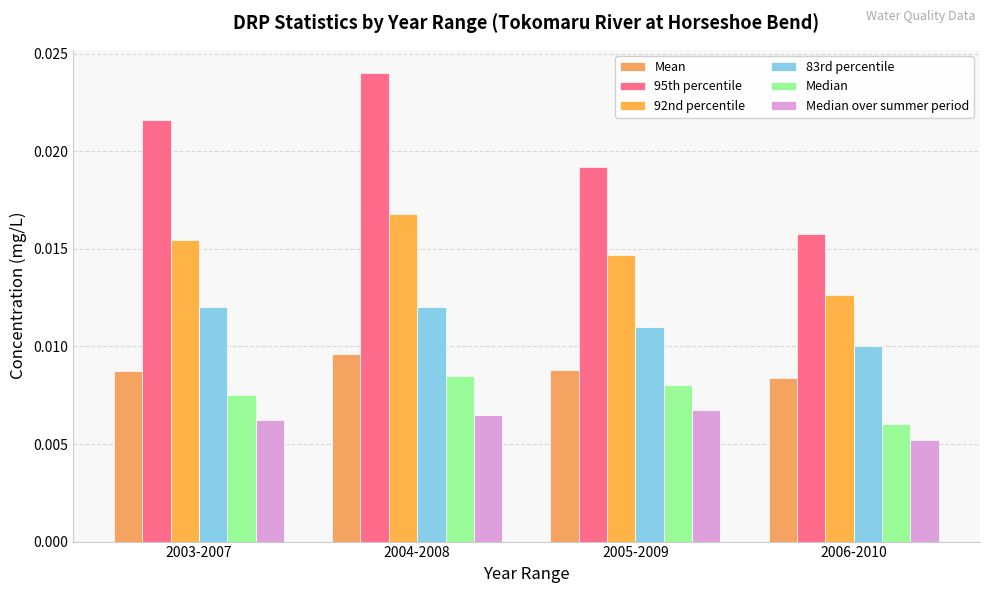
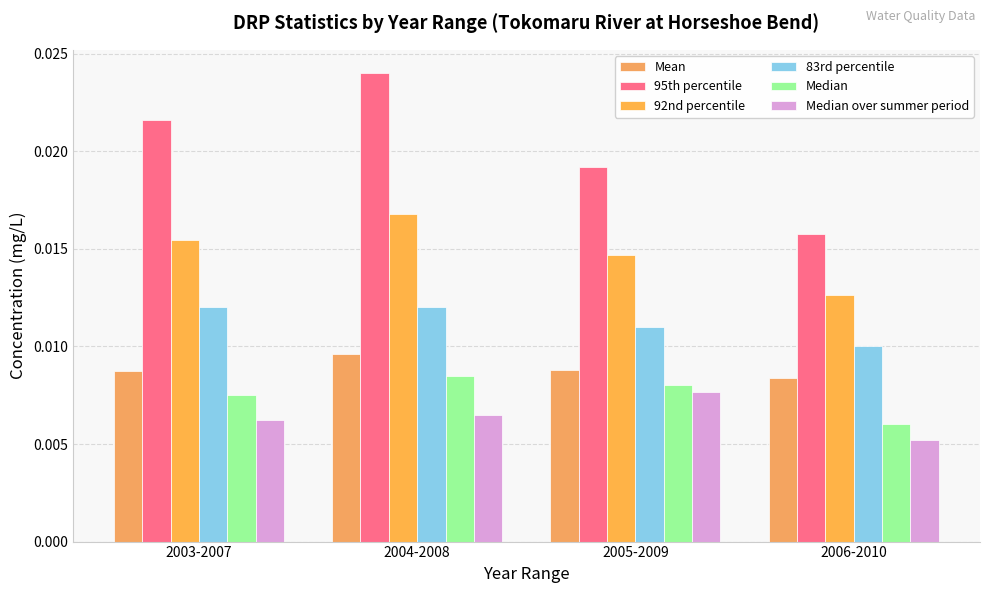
  {
    "95th percentile": {
      "2003-2007": 0.0216,
      "2004-2008": 0.0240,
      "2005-2009": 0.0192,
      "2006-2010": 0.0158
    },
    "83rd percentile": {
      "2003-2007": 0.0120,
      "2004-2008": 0.0120,
      "2005-2009": 0.0110,
      "2006-2010": 0.0100
    },
    "Median": {
      "2003-2007": 0.0075,
      "2004-2008": 0.0085,
      "2005-2009": 0.0080,
      "2006-2010": 0.0060
    },
    "Median over summer period": {
      "2003-2007": 0.0063,
      "2004-2008": 0.0065,
-     "2005-2009": 0.0068,
+     "2005-2009": 0.0077,
      "2006-2010": 0.0052
    }
  }
